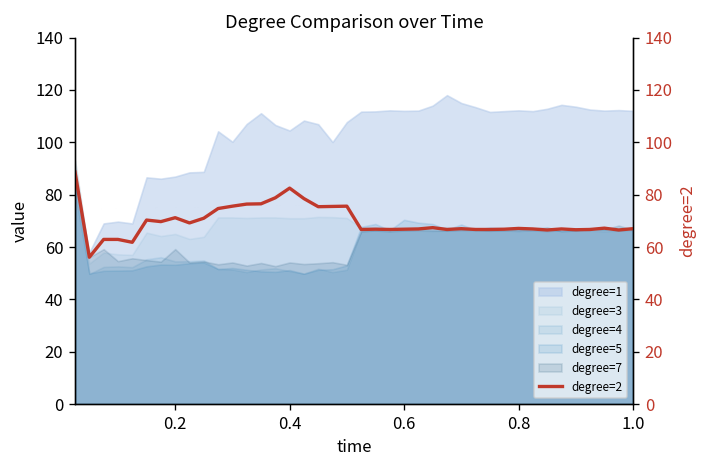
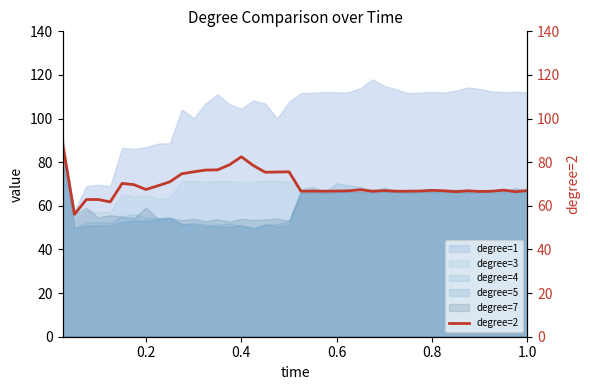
  {
    "degree=2": {
-     "0.2": 71,
+     "0.2": 68,
      "0.4": 83,
      "0.6": 67,
      "0.8": 67,
      "1.0": 67
    }
  }
